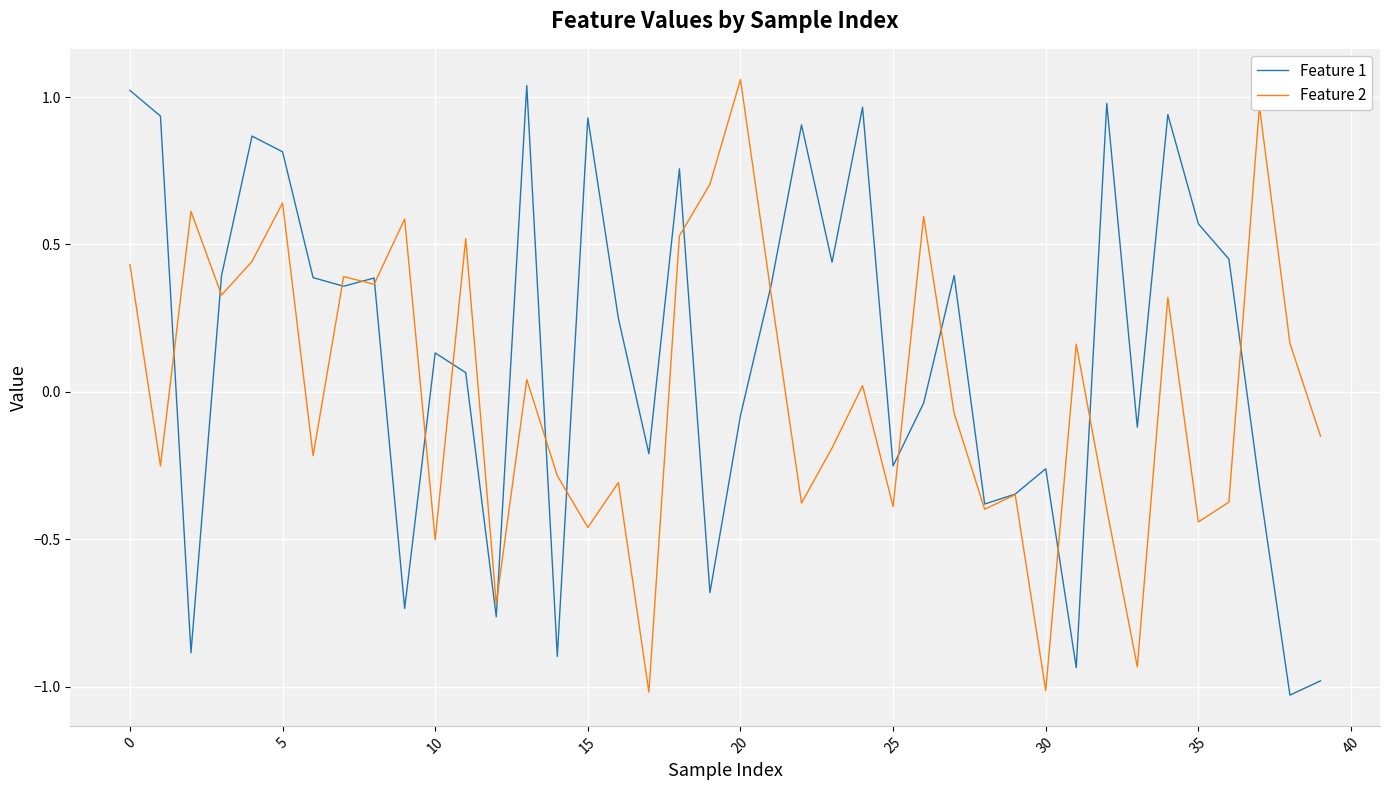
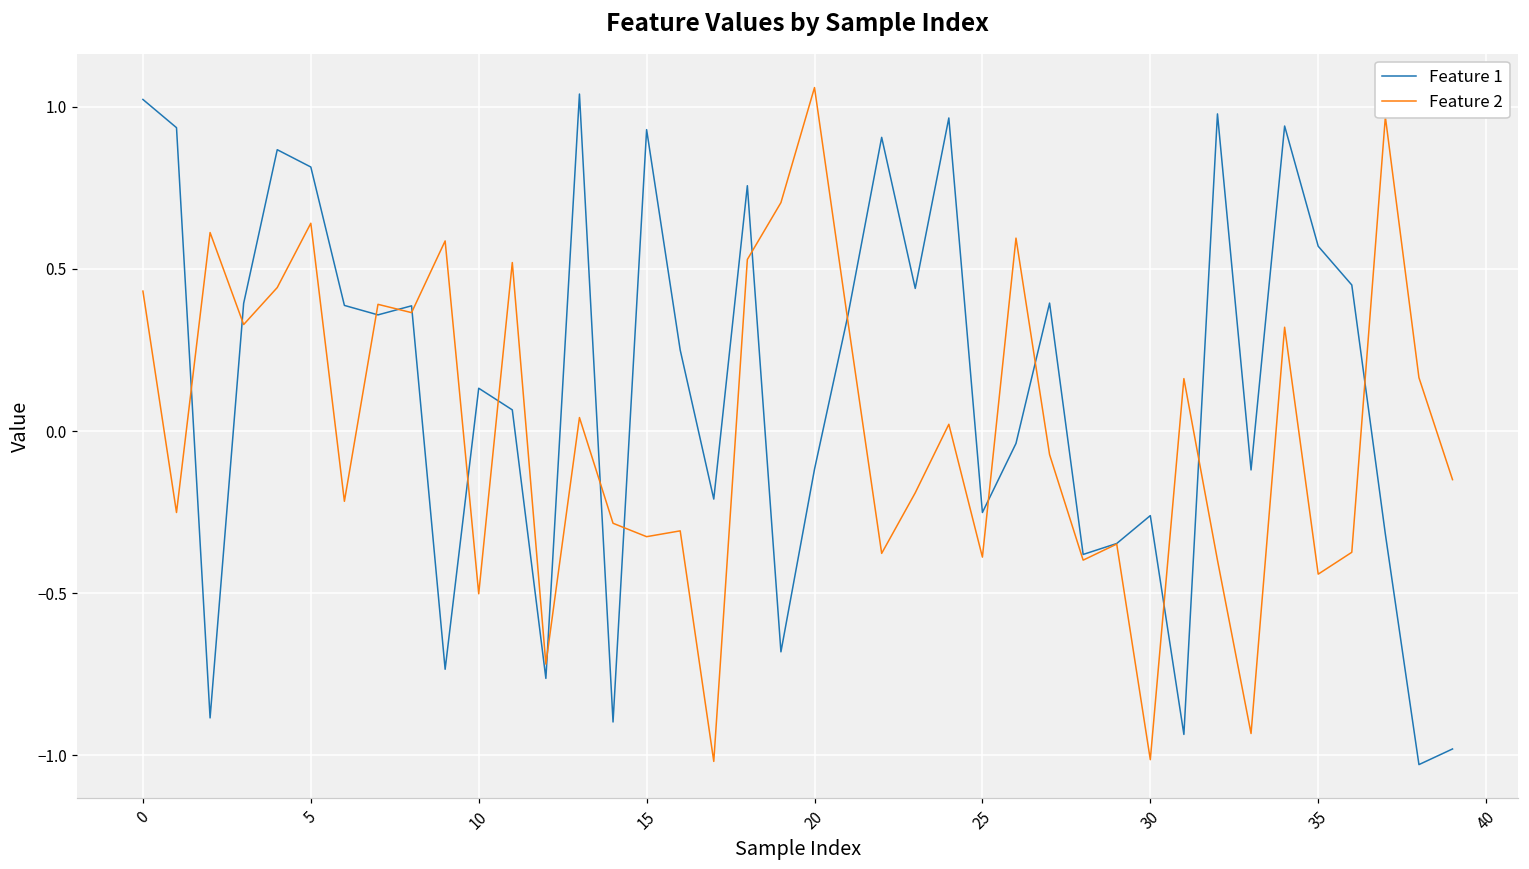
  {
    "Feature 1": {
      "0": 1.02,
      "5": 0.81,
      "10": 0.13,
      "15": 0.93,
-     "20": -0.08,
+     "20": -0.12,
      "25": -0.25,
      "30": -0.26,
      "35": 0.57
    },
    "Feature 2": {
      "0": 0.43,
      "5": 0.64,
      "10": -0.50,
-     "15": -0.46,
+     "15": -0.33,
      "20": 1.06,
      "25": -0.39,
      "30": -1.01,
      "35": -0.44
    }
  }
